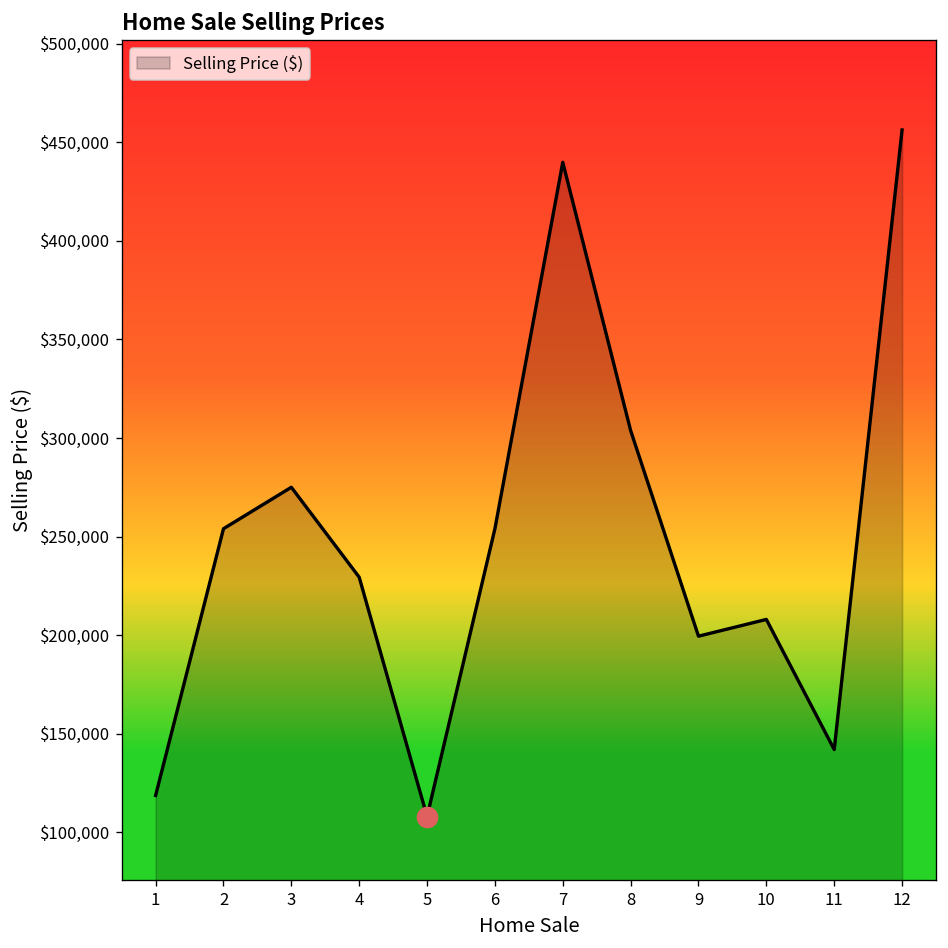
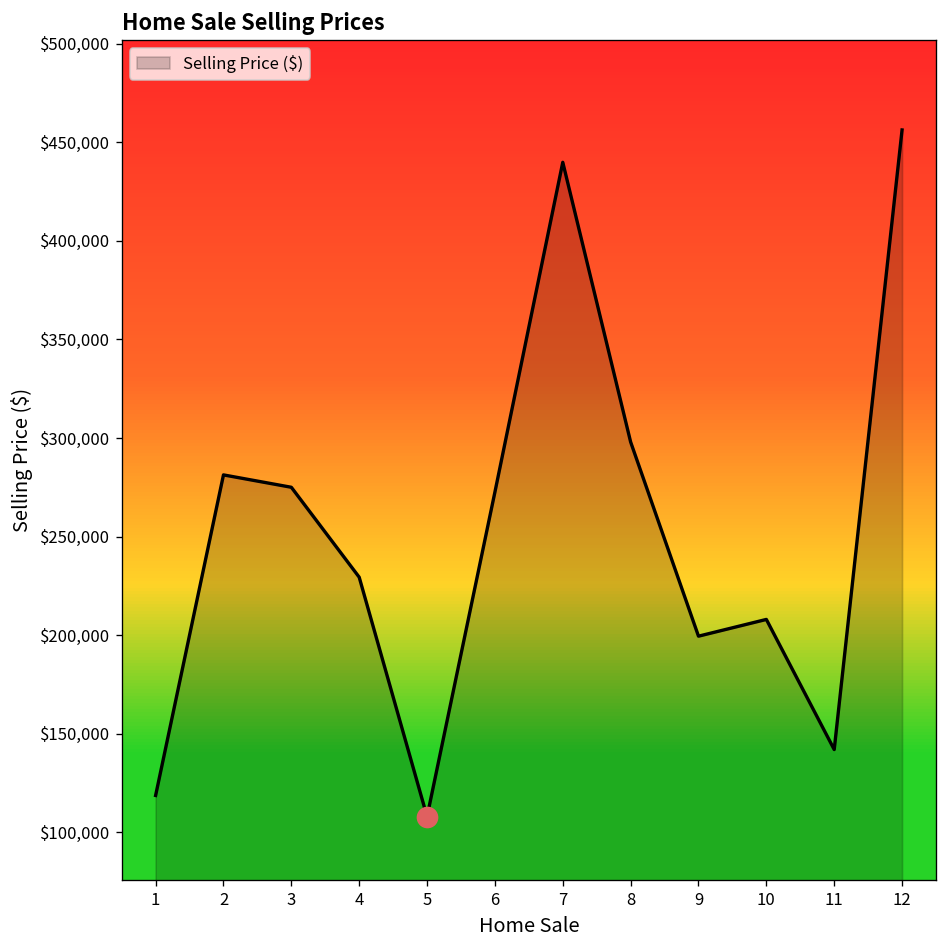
  {
    "Selling Price ($)": {
      "1": "$119,000",
-     "2": "$254,000",
+     "2": "$281,000",
      "3": "$275,000",
      "4": "$229,000",
-     "6": "$254,000",
+     "6": "$273,000",
      "7": "$440,000",
-     "8": "$304,000",
+     "8": "$298,000",
      "9": "$200,000",
      "10": "$208,000",
      "11": "$142,000",
      "12": "$456,000"
    }
  }
